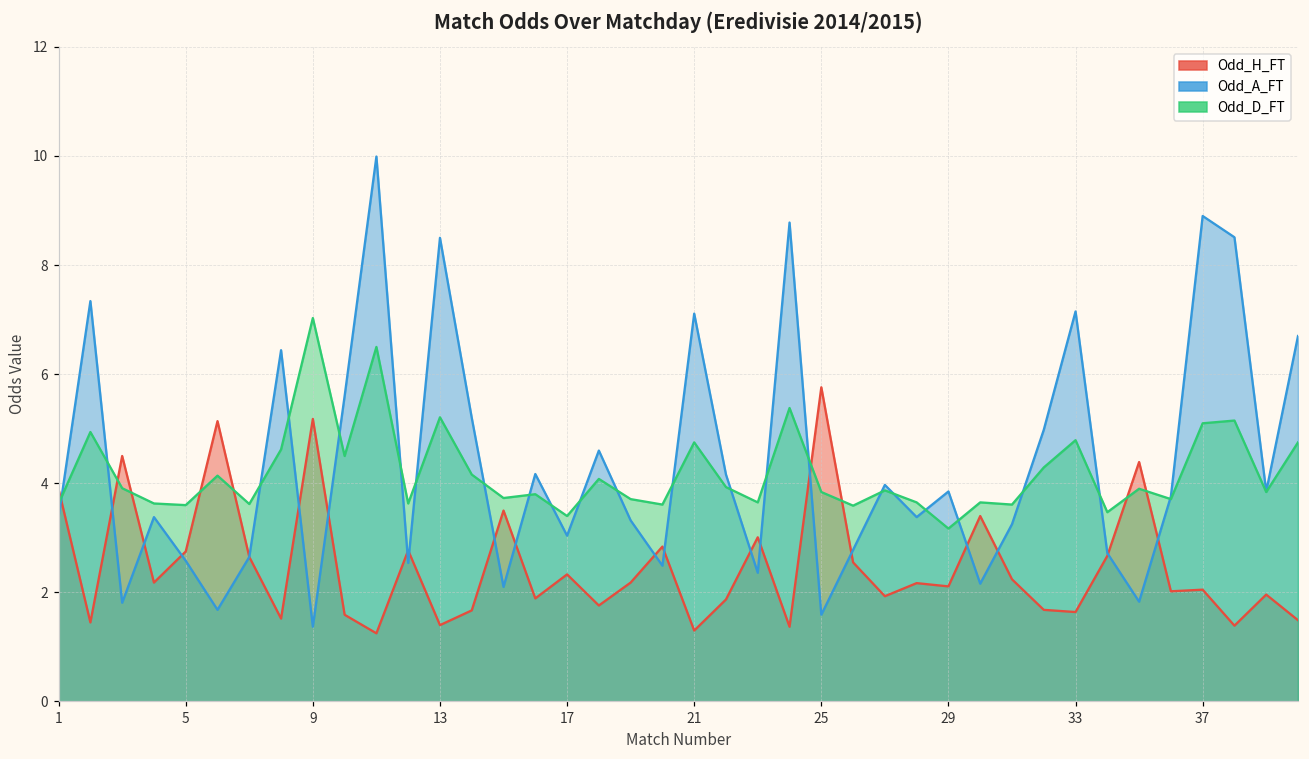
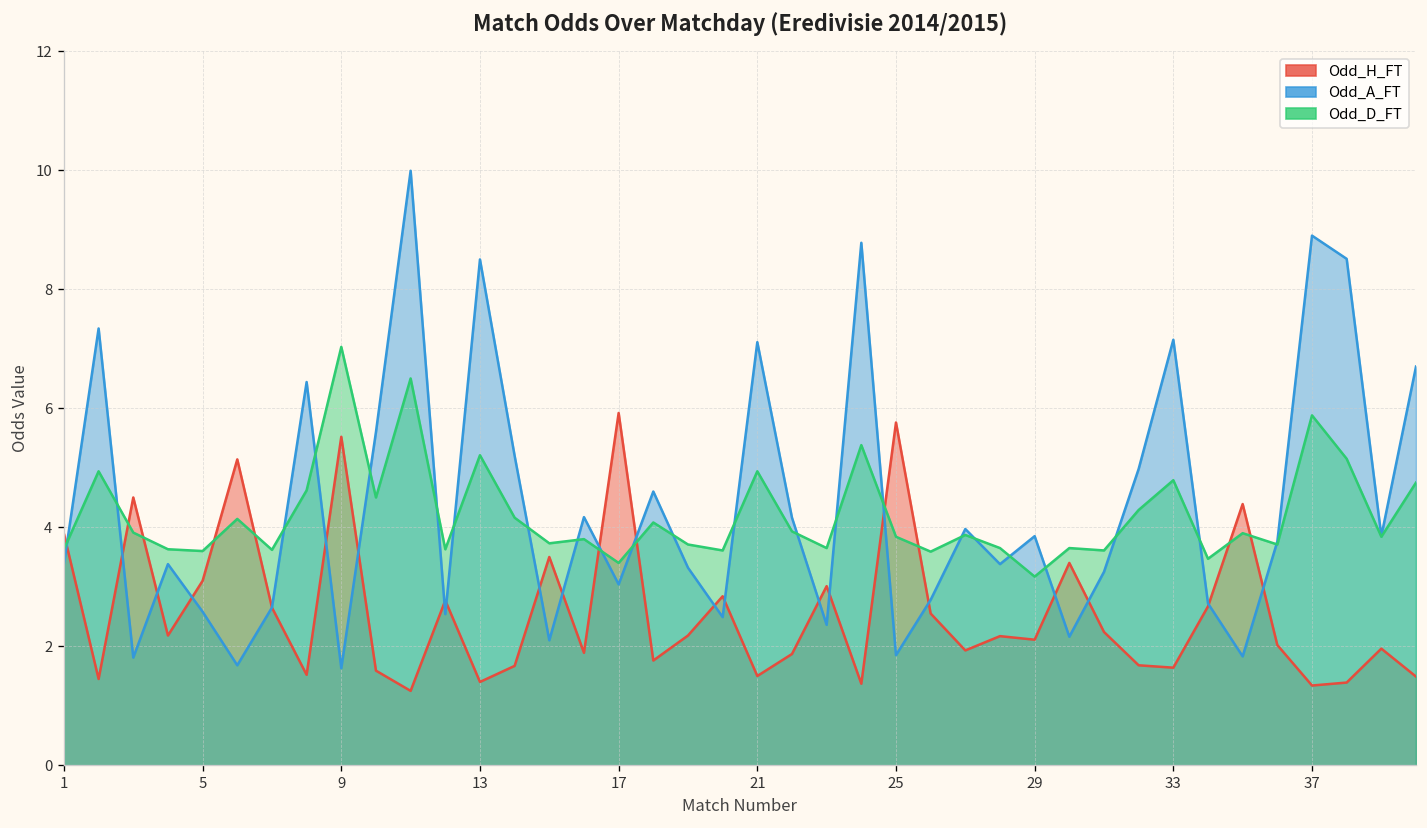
  {
    "Odd_H_FT": {
      "1": 3.9,
-     "5": 2.8,
-     "9": 5.2,
+     "5": 3.1,
+     "9": 5.5,
      "13": 1.4,
-     "17": 2.3,
-     "21": 1.3,
+     "17": 5.9,
+     "21": 1.5,
      "25": 5.8,
      "29": 2.1,
      "33": 1.6,
-     "37": 2.1
+     "37": 1.3
    },
    "Odd_A_FT": {
      "1": 3.4,
      "5": 2.6,
-     "9": 1.4,
+     "9": 1.6,
      "13": 8.5,
      "17": 3.0,
      "21": 7.1,
-     "25": 1.6,
+     "25": 1.9,
      "29": 3.9,
      "33": 7.2,
      "37": 8.9
    },
    "Odd_D_FT": {
      "1": 3.6,
      "5": 3.6,
      "9": 7.0,
      "13": 5.2,
      "17": 3.4,
-     "21": 4.8,
+     "21": 4.9,
      "25": 3.8,
      "29": 3.2,
      "33": 4.8,
-     "37": 5.1
+     "37": 5.9
    }
  }
